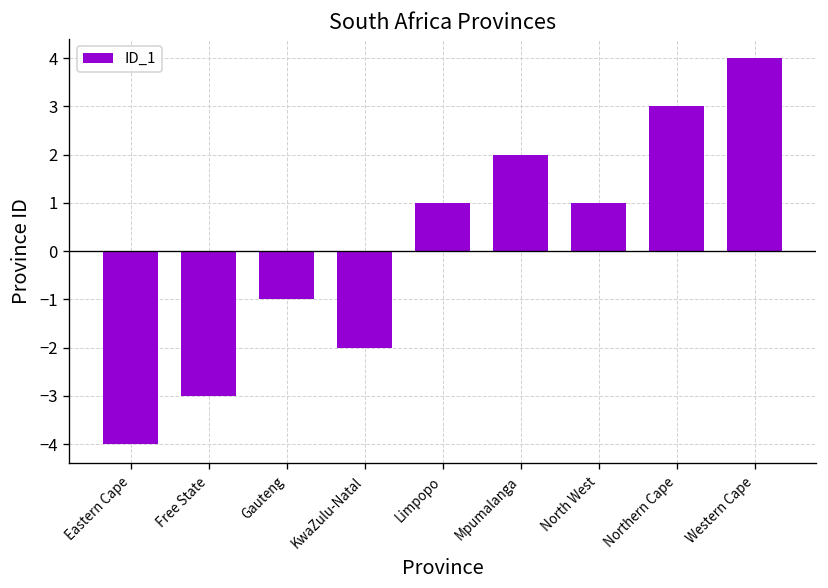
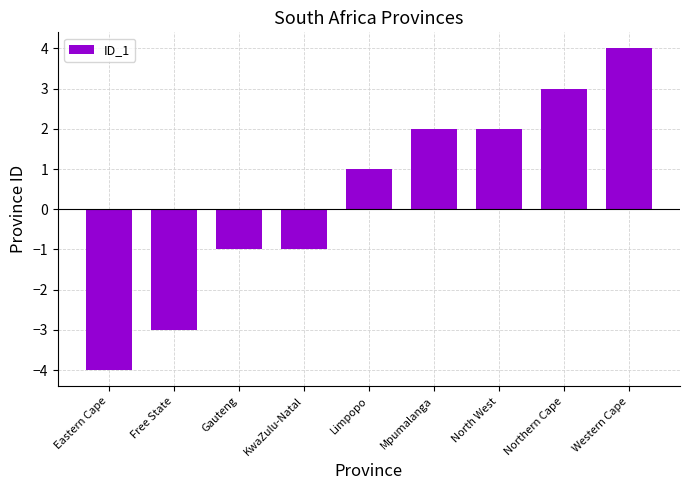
  {
    "Eastern Cape": -4.0,
    "Free State": -3.0,
    "Gauteng": -1.0,
-   "KwaZulu-Natal": -2.0,
+   "KwaZulu-Natal": -1.0,
    "Limpopo": 1.0,
    "Mpumalanga": 2.0,
-   "North West": 1.0,
+   "North West": 2.0,
    "Northern Cape": 3.0,
    "Western Cape": 4.0
  }
